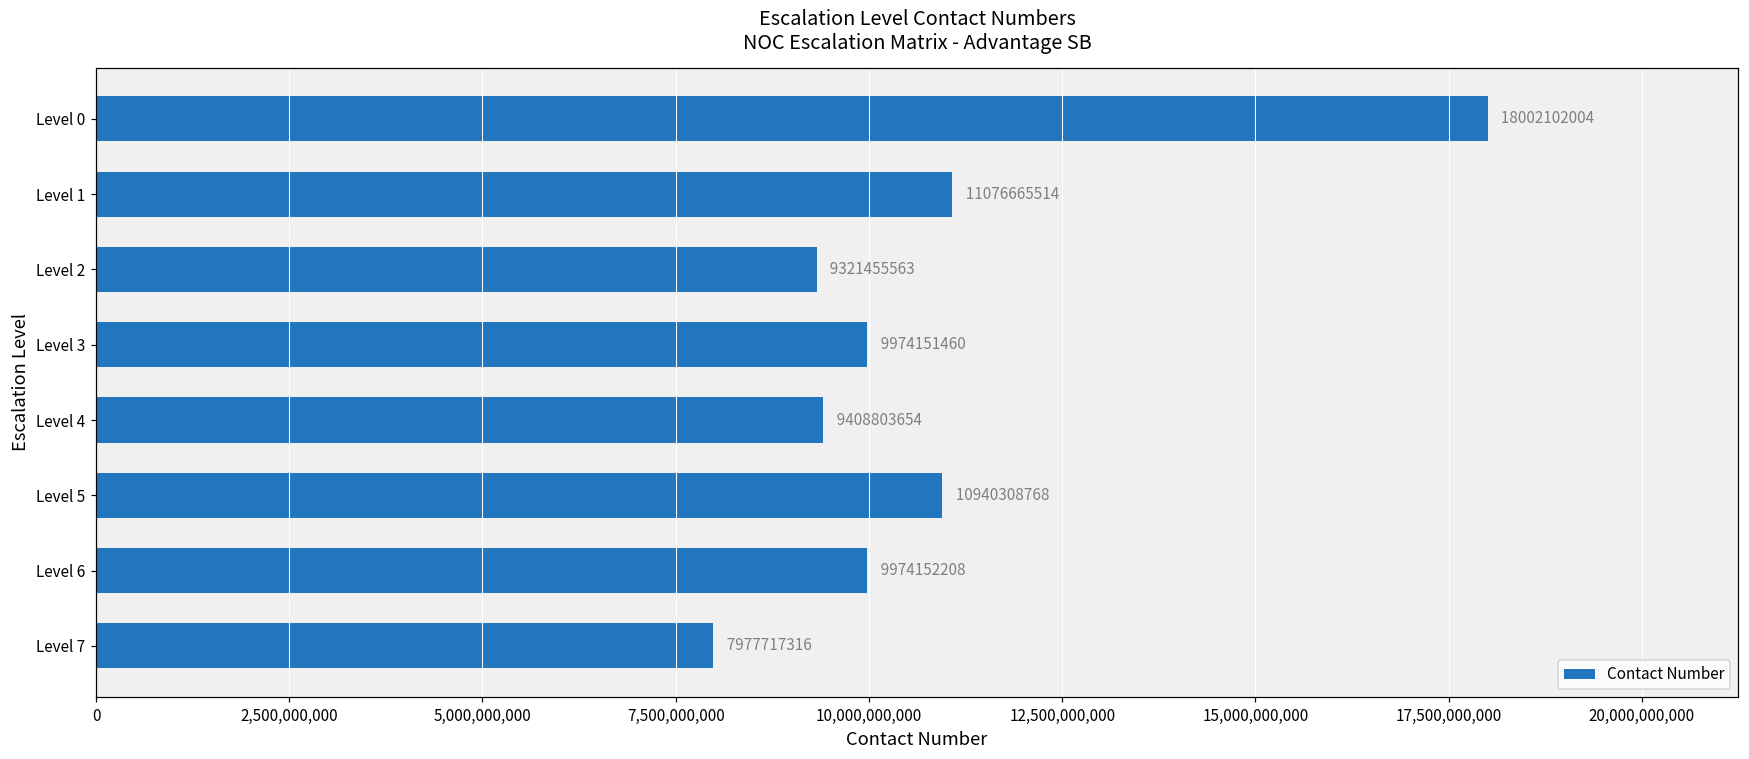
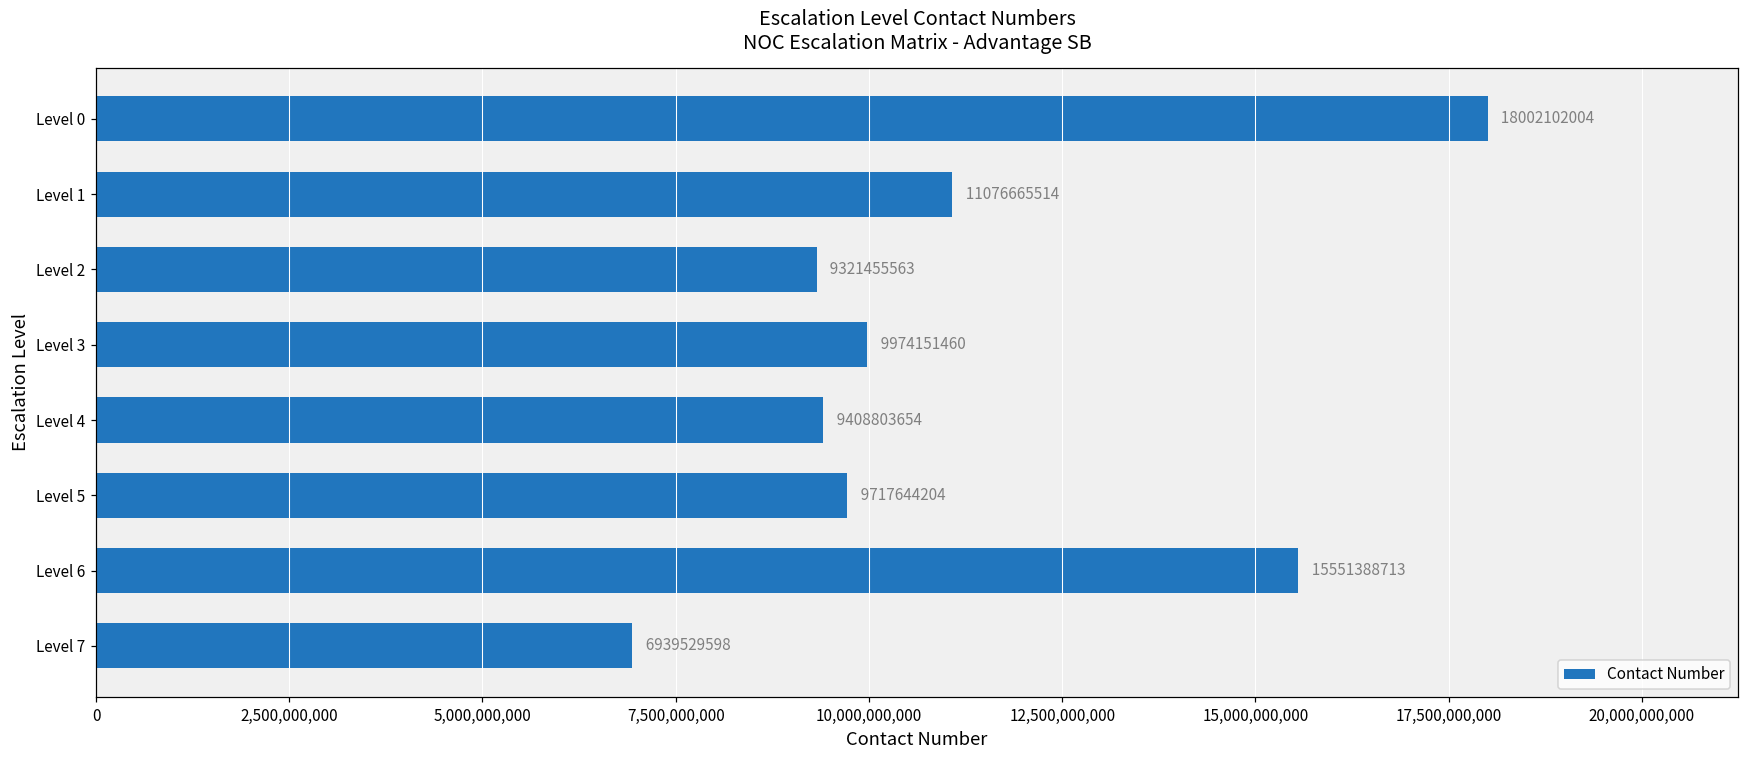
  {
    "Level 0": 18002102004,
    "Level 1": 11076665514,
    "Level 2": 9321455563,
    "Level 3": 9974151460,
    "Level 4": 9408803654,
-   "Level 5": 10940308768,
-   "Level 6": 9974152208,
-   "Level 7": 7977717316
+   "Level 5": 9717644204,
+   "Level 6": 15551388713,
+   "Level 7": 6939529598
  }
